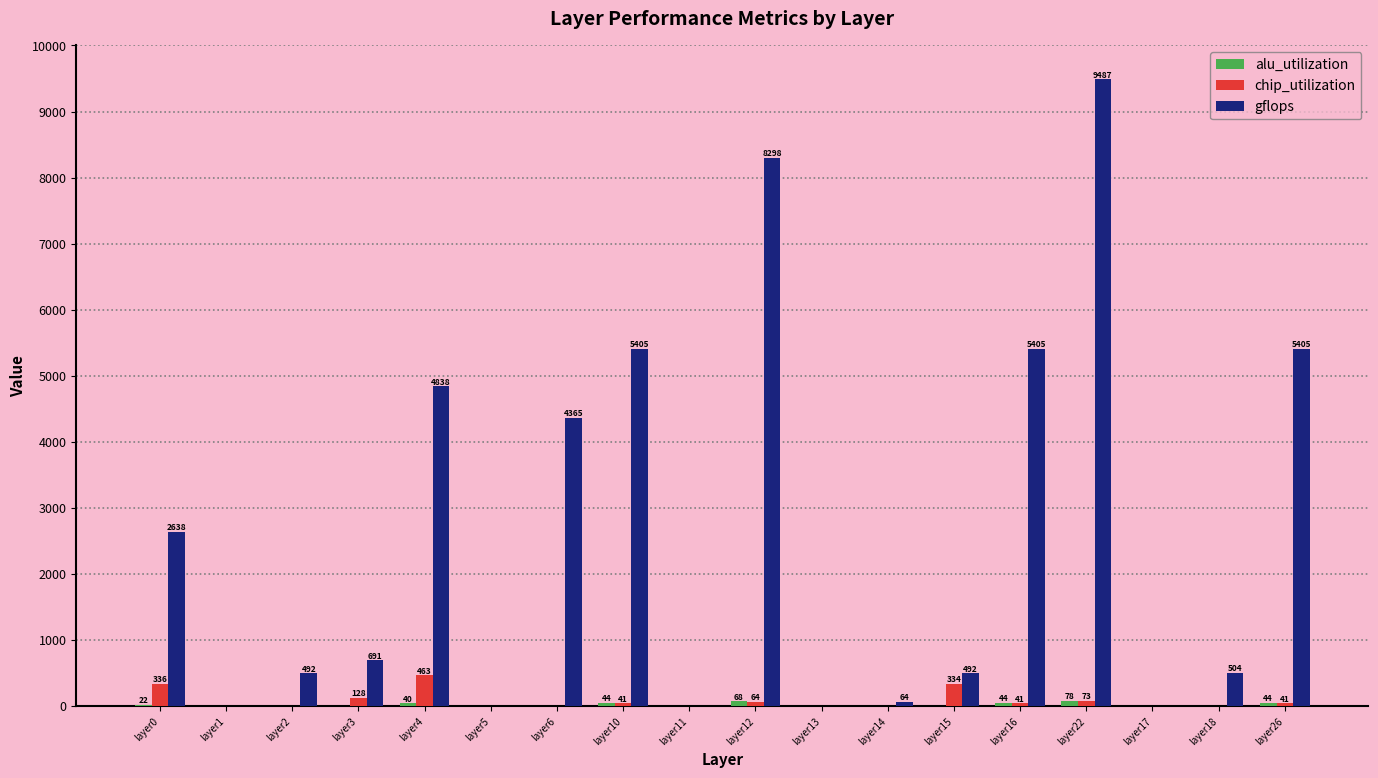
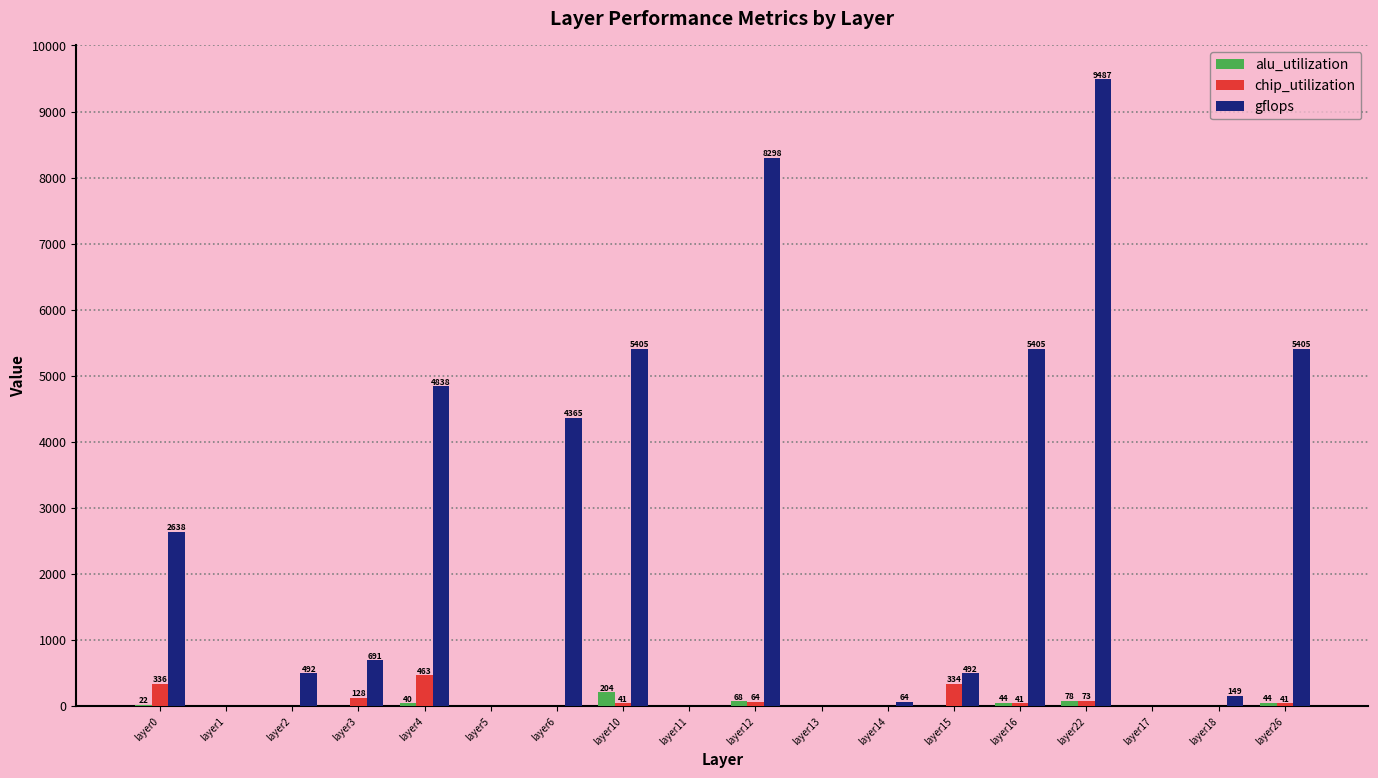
  {
    "alu_utilization": {
      "layer0": 22,
      "layer4": 40,
-     "layer10": 44,
+     "layer10": 204,
      "layer12": 68,
      "layer16": 44,
      "layer22": 78,
      "layer26": 44
    },
    "chip_utilization": {
      "layer0": 336,
      "layer3": 128,
      "layer4": 463,
      "layer10": 41,
      "layer12": 64,
      "layer15": 334,
      "layer16": 41,
      "layer22": 73,
      "layer26": 41
    },
    "gflops": {
      "layer0": 2638,
      "layer2": 492,
      "layer3": 691,
      "layer4": 4838,
      "layer6": 4365,
      "layer10": 5405,
      "layer12": 8298,
      "layer14": 64,
      "layer15": 492,
      "layer16": 5405,
      "layer22": 9487,
-     "layer18": 504,
+     "layer18": 149,
      "layer26": 5405
    }
  }
